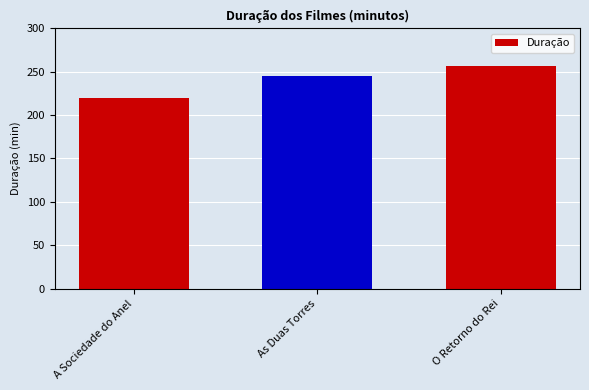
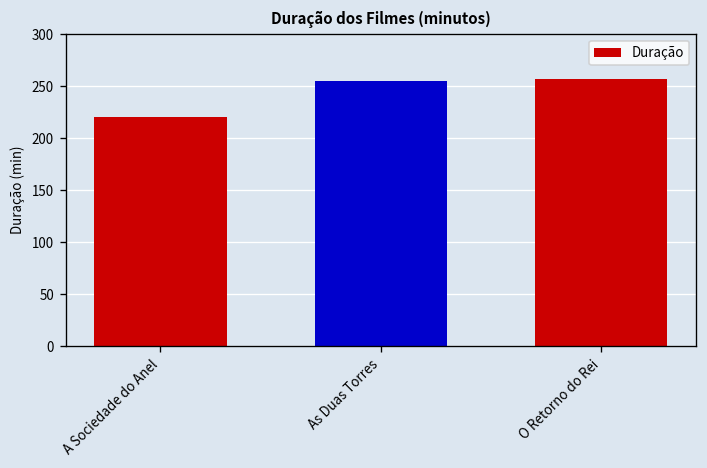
  {
    "A Sociedade do Anel": 220,
-   "As Duas Torres": 250,
+   "As Duas Torres": 260,
    "O Retorno do Rei": 260
  }
